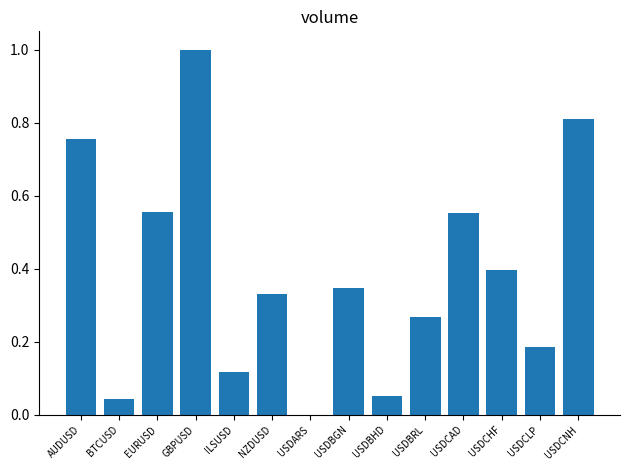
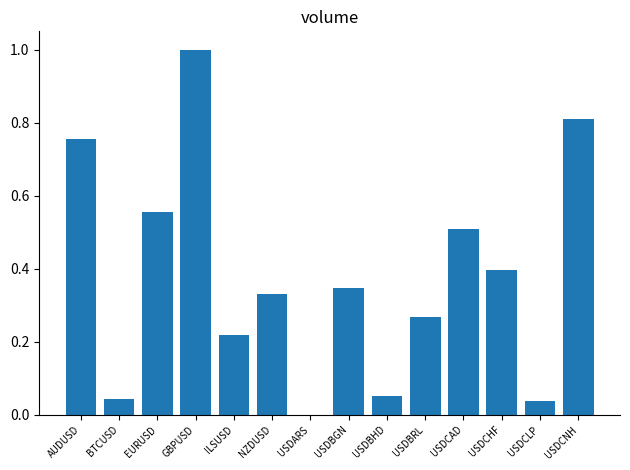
  {
    "AUDUSD": 0.76,
    "BTCUSD": 0.04,
    "EURUSD": 0.55,
    "GBPUSD": 1.00,
-   "ILSUSD": 0.12,
+   "ILSUSD": 0.22,
    "NZDUSD": 0.33,
    "USDBGN": 0.35,
    "USDBHD": 0.05,
    "USDBRL": 0.27,
-   "USDCAD": 0.55,
+   "USDCAD": 0.51,
    "USDCHF": 0.40,
-   "USDCLP": 0.19,
+   "USDCLP": 0.04,
    "USDCNH": 0.81
  }
